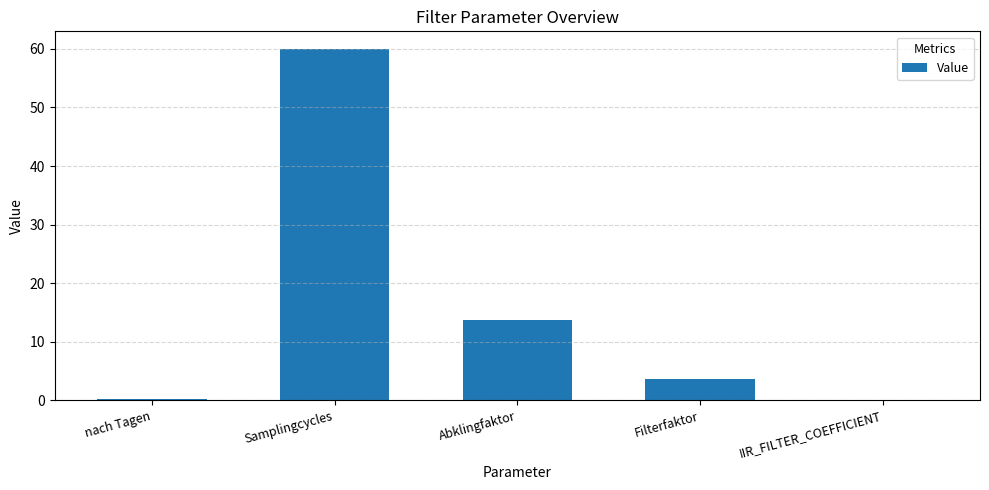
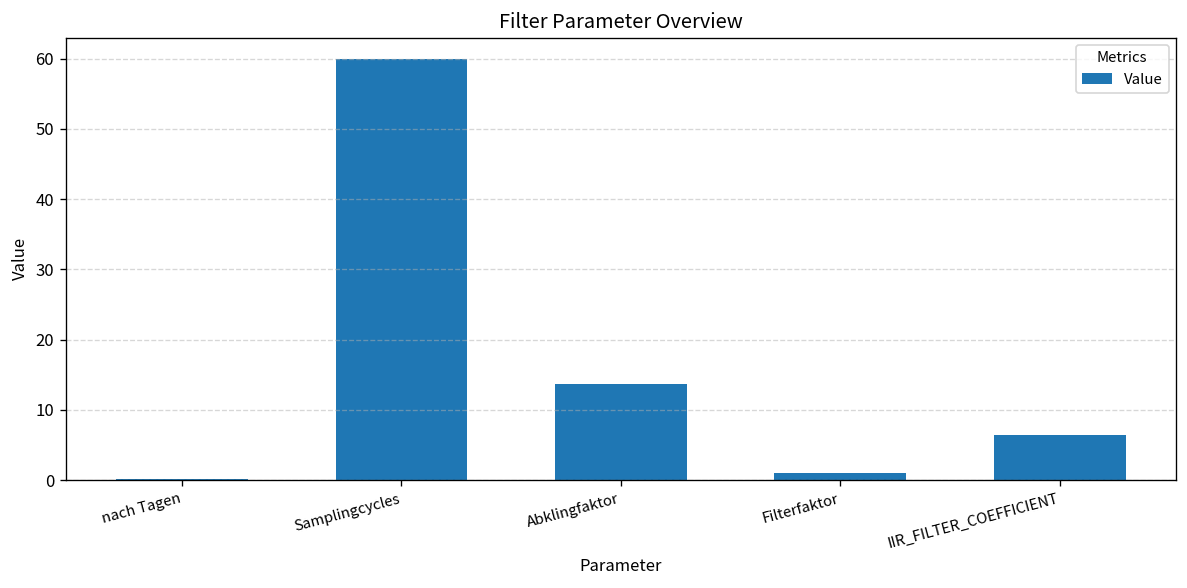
  {
    "Samplingcycles": 60,
    "Abklingfaktor": 14,
-   "Filterfaktor": 4,
-   "IIR_FILTER_COEFFICIENT": 0
+   "Filterfaktor": 1,
+   "IIR_FILTER_COEFFICIENT": 7
  }
